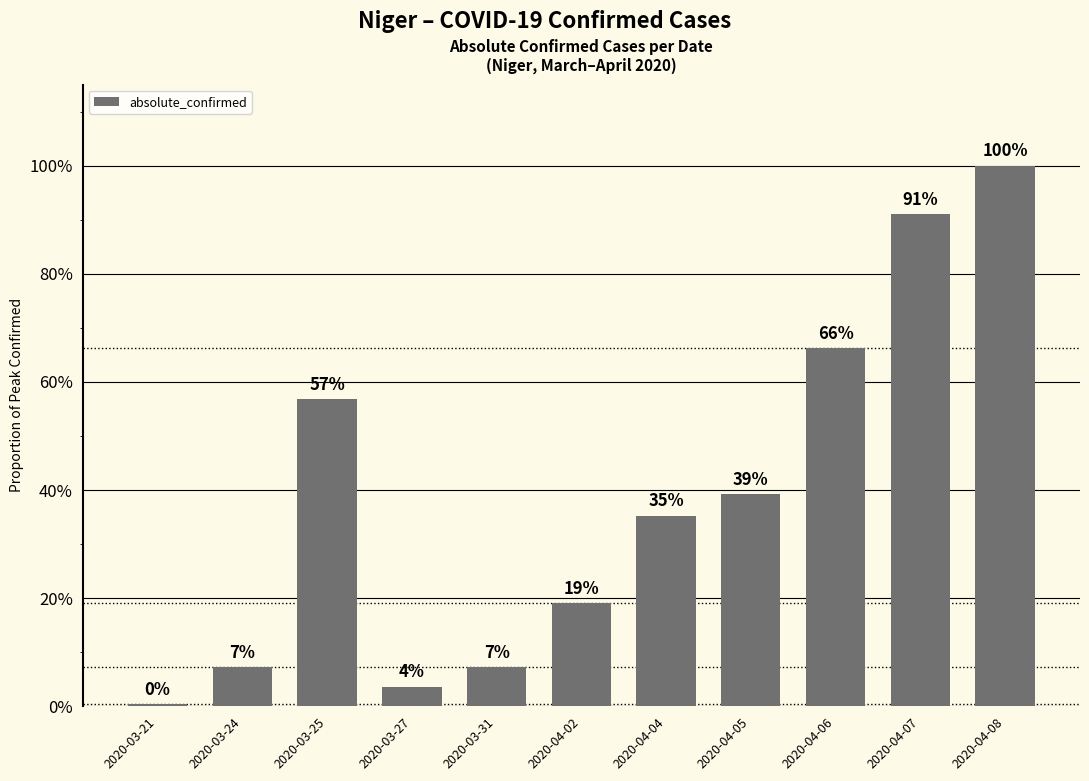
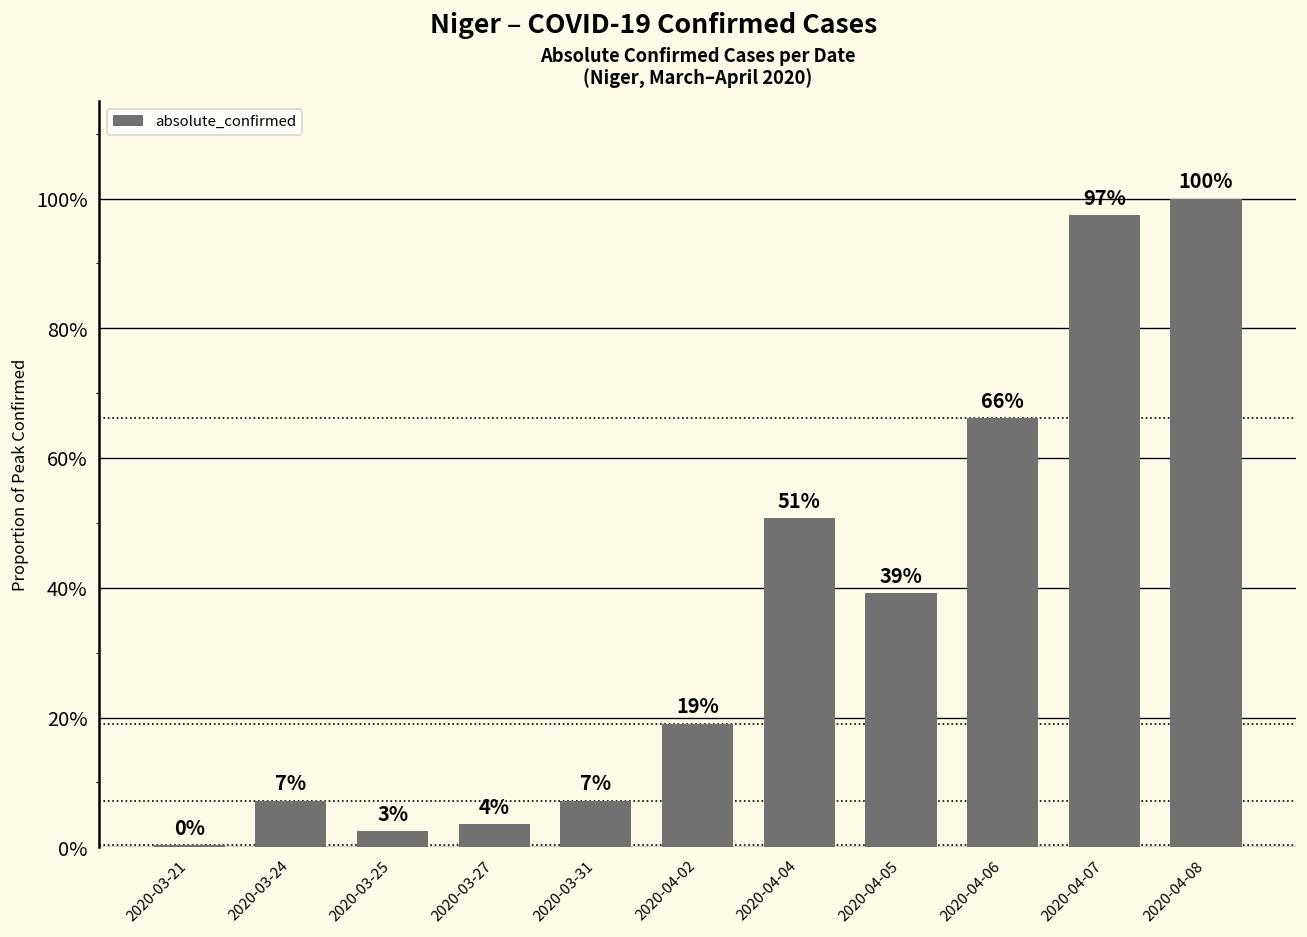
  {
    "2020-03-21": "0%",
    "2020-03-24": "7%",
-   "2020-03-25": "57%",
+   "2020-03-25": "3%",
    "2020-03-27": "4%",
    "2020-03-31": "7%",
    "2020-04-02": "19%",
-   "2020-04-04": "35%",
+   "2020-04-04": "51%",
    "2020-04-05": "39%",
    "2020-04-06": "66%",
-   "2020-04-07": "91%",
+   "2020-04-07": "97%",
    "2020-04-08": "100%"
  }
